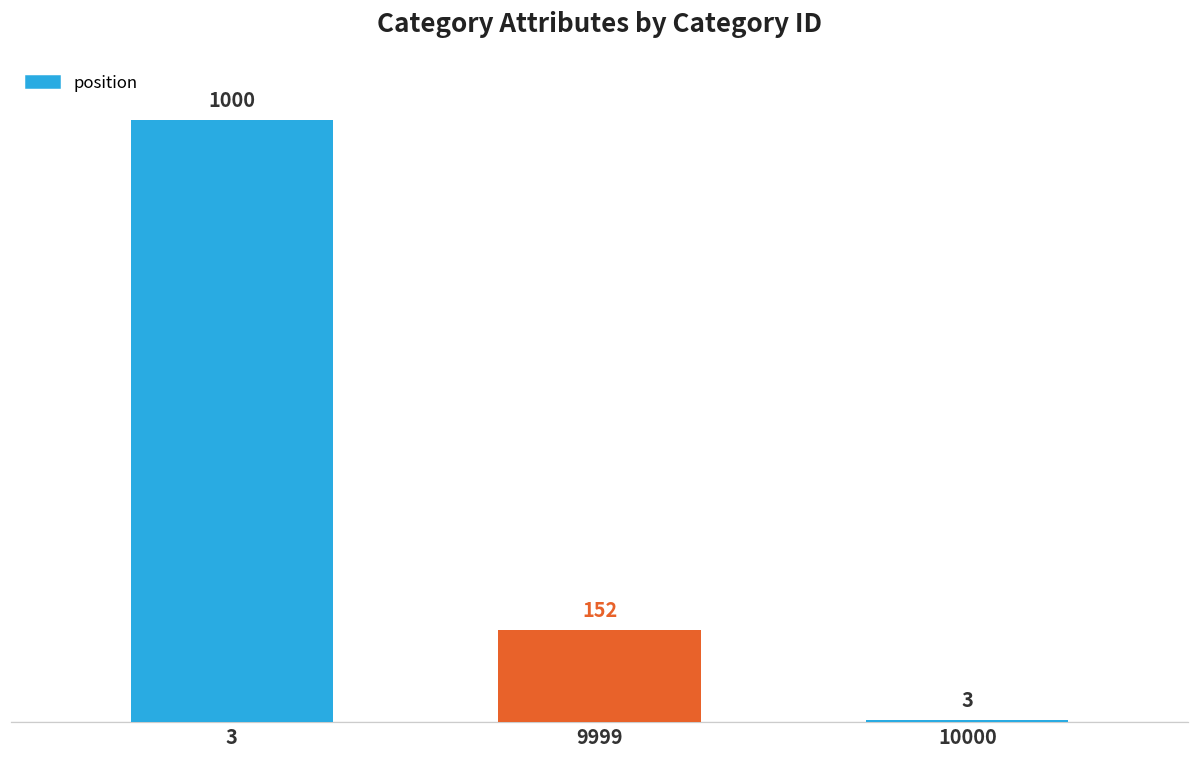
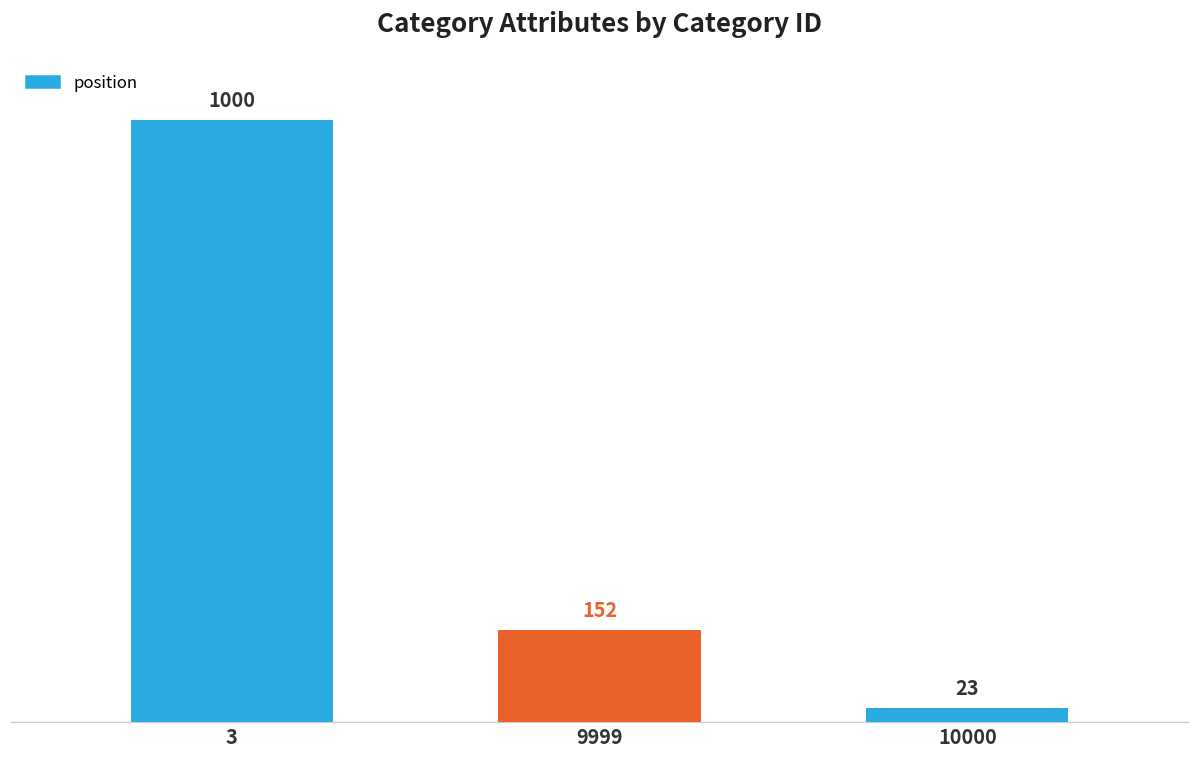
  {
    "3": 1000,
    "9999": 152,
-   "10000": 3
+   "10000": 23
  }
